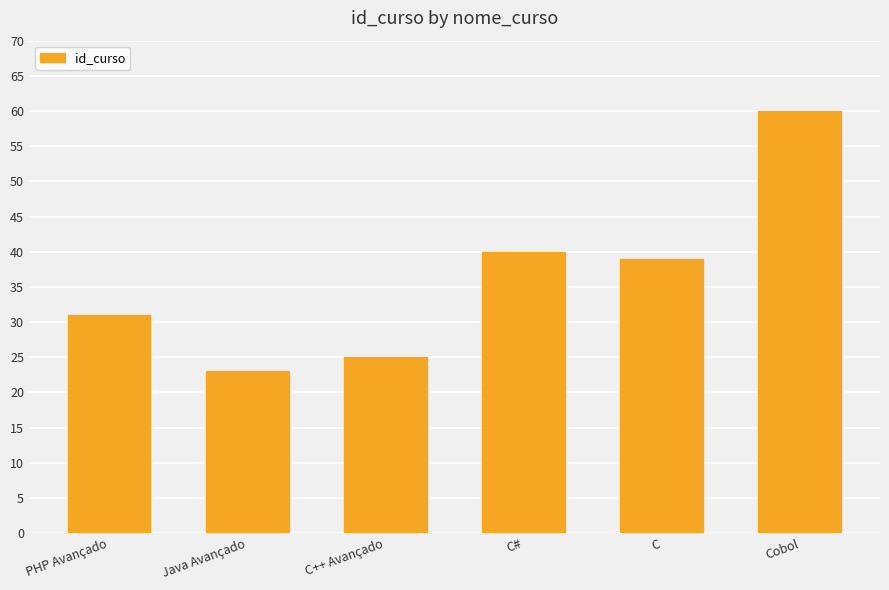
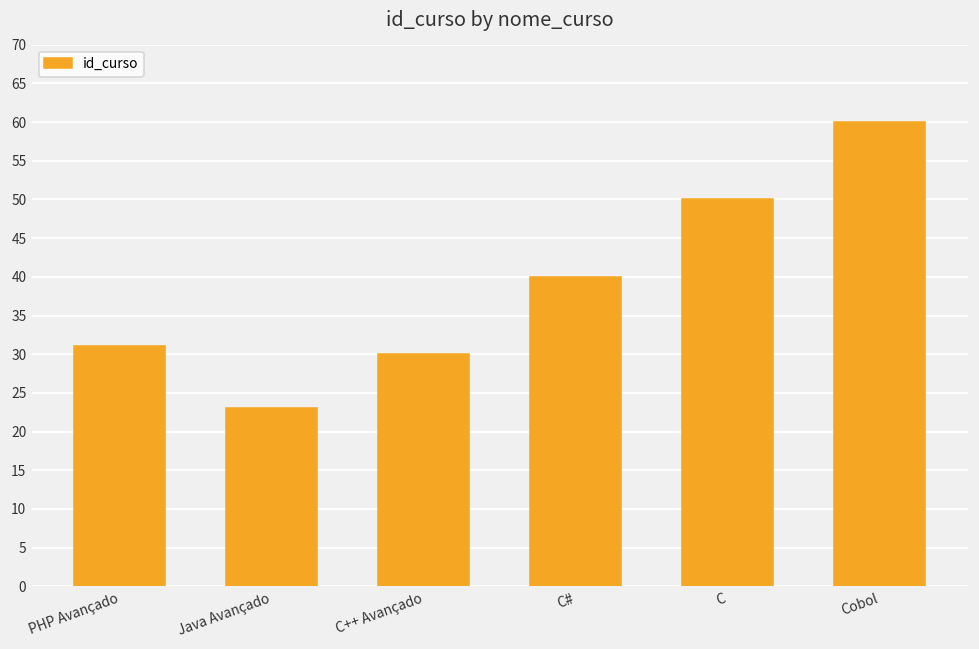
  {
    "PHP Avançado": 31,
    "Java Avançado": 23,
-   "C++ Avançado": 25,
+   "C++ Avançado": 30,
    "C#": 40,
-   "C": 39,
+   "C": 50,
    "Cobol": 60
  }
